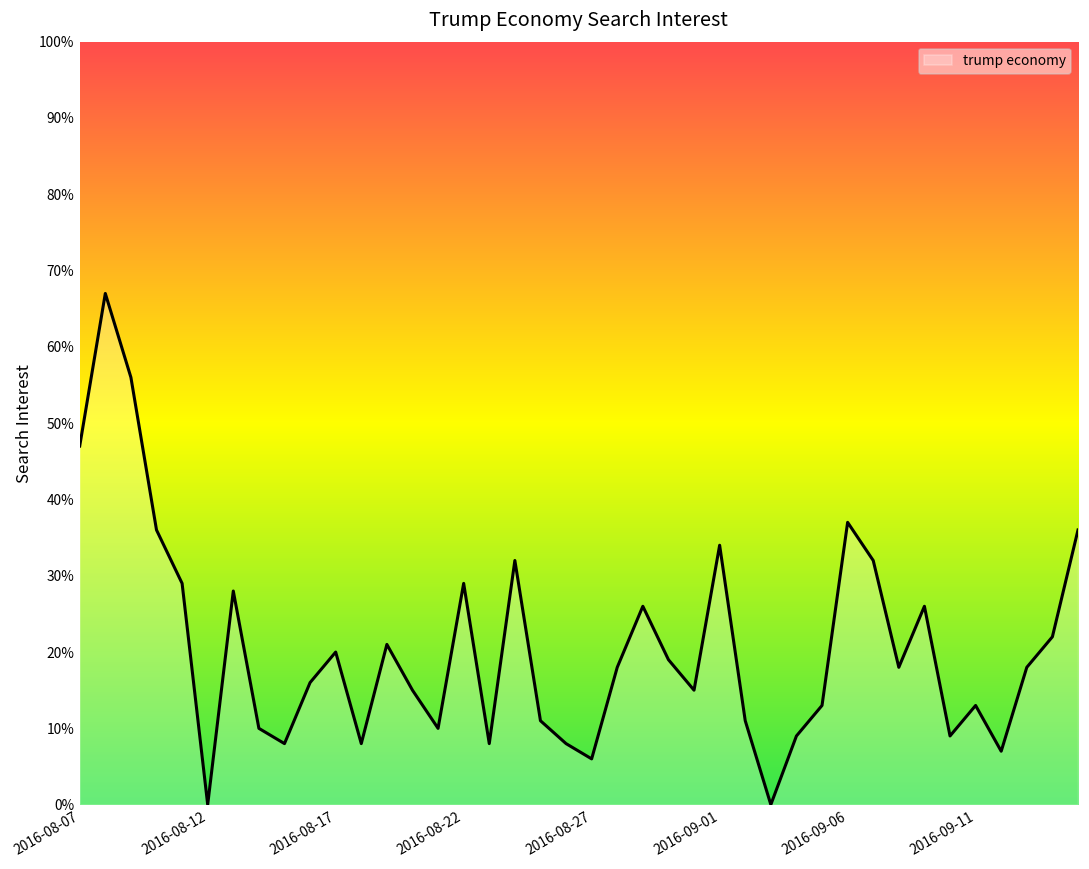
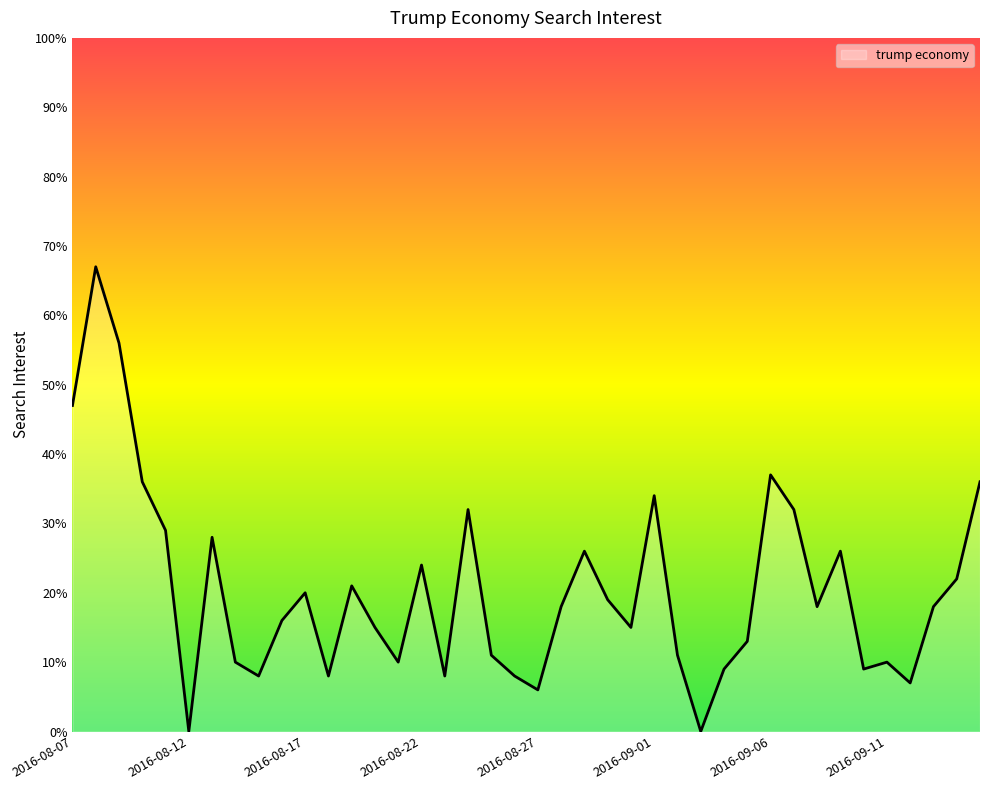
  {
    "2016-08-07": "47%",
    "2016-08-12": "0%",
    "2016-08-17": "20%",
-   "2016-08-22": "29%",
+   "2016-08-22": "24%",
    "2016-08-27": "6%",
    "2016-09-01": "34%",
    "2016-09-06": "37%",
-   "2016-09-11": "13%"
+   "2016-09-11": "10%"
  }
